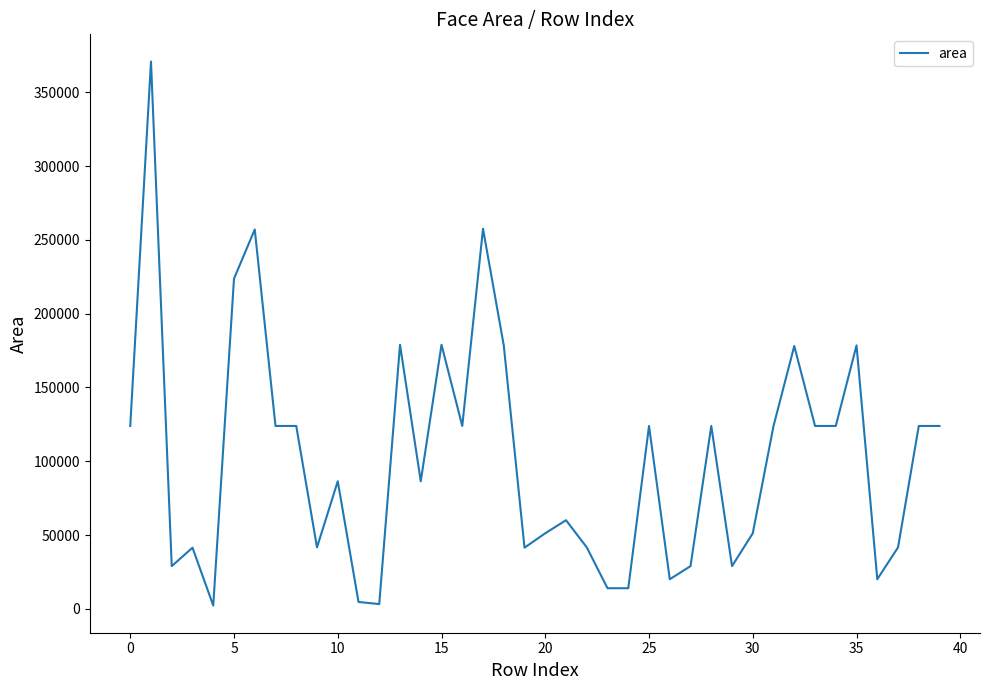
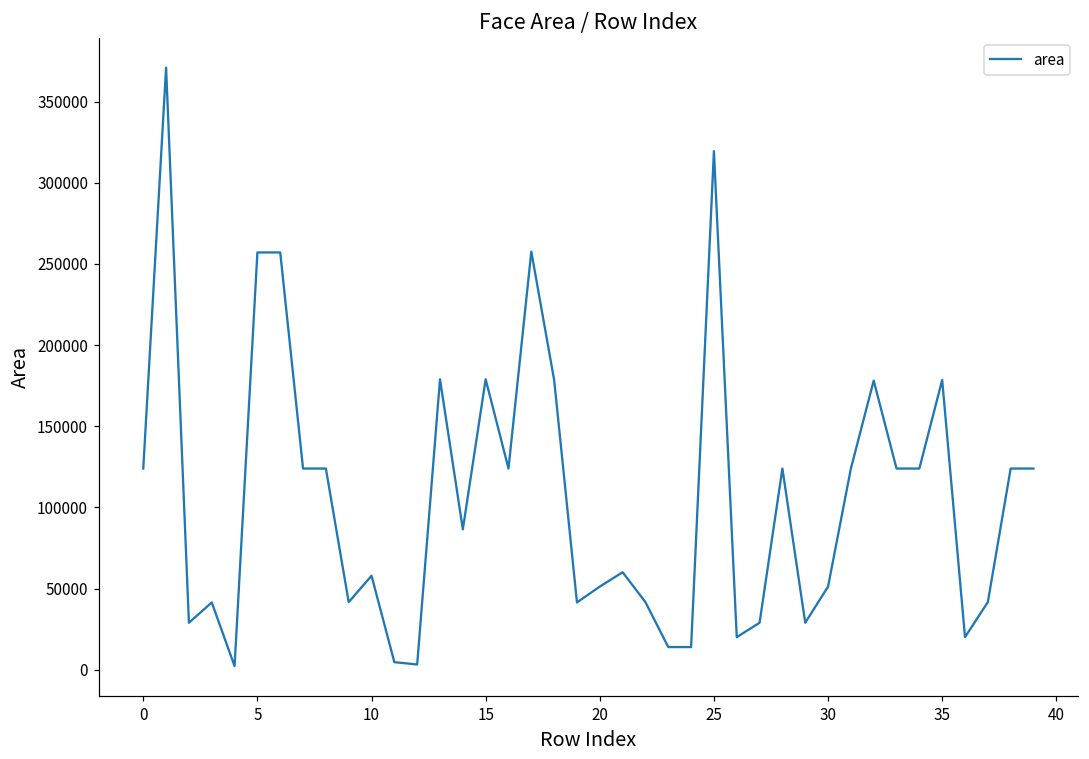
  {
    "0": 124000,
-   "5": 224000,
-   "10": 86000,
+   "5": 257000,
+   "10": 58000,
    "15": 179000,
    "20": 51000,
-   "25": 124000,
+   "25": 319000,
    "30": 51000,
    "35": 179000
  }
